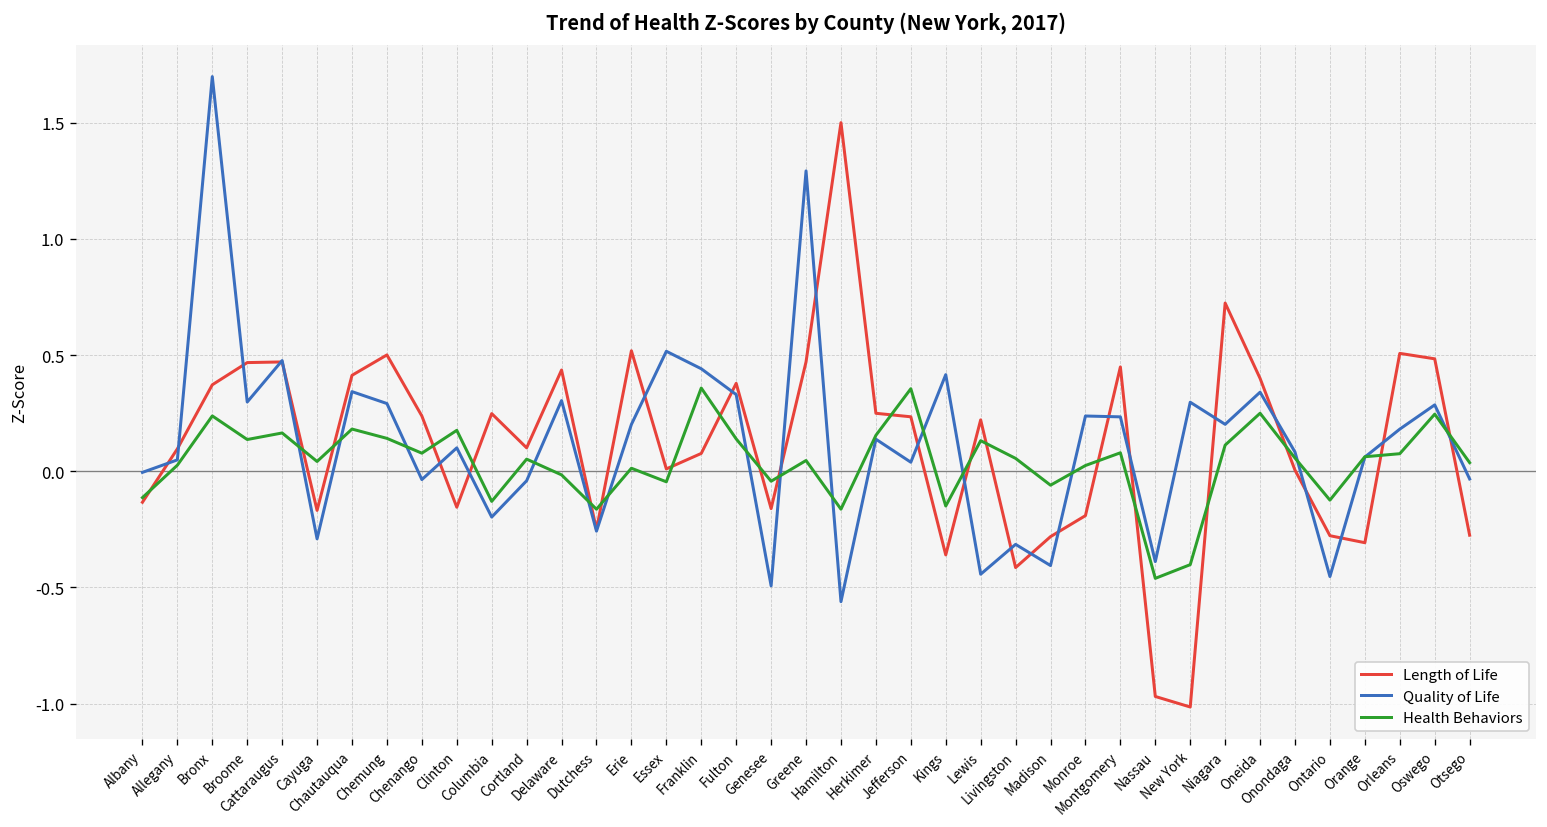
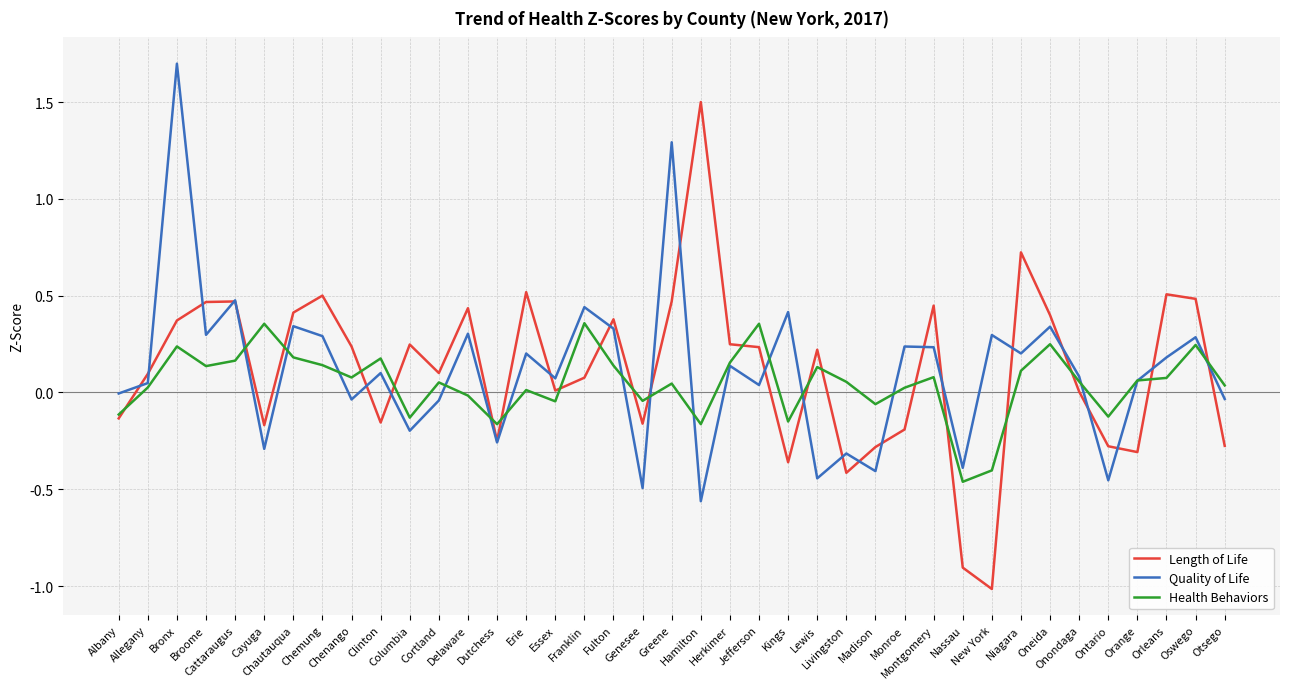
  {
    "Length of Life": {
      "Albany": -0.13,
      "Allegany": 0.10,
      "Bronx": 0.37,
      "Broome": 0.47,
      "Cayuga": -0.17,
      "Chautauqua": 0.41,
      "Chemung": 0.50,
      "Chenango": 0.24,
      "Clinton": -0.15,
      "Columbia": 0.25,
      "Cortland": 0.10,
      "Delaware": 0.44,
      "Erie": 0.52,
      "Essex": 0.01,
      "Franklin": 0.08,
      "Fulton": 0.38,
      "Genesee": -0.16,
      "Greene": 0.47,
      "Hamilton": 1.50,
      "Herkimer": 0.25,
      "Jefferson": 0.23,
      "Kings": -0.36,
      "Lewis": 0.22,
      "Livingston": -0.41,
      "Madison": -0.28,
      "Monroe": -0.19,
      "Montgomery": 0.45,
-     "Nassau": -0.97,
+     "Nassau": -0.90,
      "New York": -1.01,
      "Niagara": 0.72,
      "Oneida": 0.40,
      "Onondaga": 0.00,
      "Ontario": -0.28,
      "Orange": -0.31,
      "Orleans": 0.51,
      "Oswego": 0.48,
      "Otsego": -0.28
    },
    "Quality of Life": {
      "Albany": -0.01,
      "Allegany": 0.05,
      "Bronx": 1.70,
      "Broome": 0.30,
      "Cayuga": -0.29,
      "Chautauqua": 0.34,
      "Chemung": 0.29,
      "Chenango": -0.04,
      "Clinton": 0.10,
      "Columbia": -0.20,
      "Cortland": -0.04,
      "Delaware": 0.30,
      "Erie": 0.20,
-     "Essex": 0.52,
+     "Essex": 0.07,
      "Franklin": 0.44,
      "Fulton": 0.33,
      "Genesee": -0.49,
      "Greene": 1.29,
      "Hamilton": -0.56,
      "Herkimer": 0.14,
      "Jefferson": 0.04,
      "Kings": 0.42,
      "Lewis": -0.44,
      "Livingston": -0.31,
      "Madison": -0.41,
      "Monroe": 0.24,
      "Montgomery": 0.23,
      "Nassau": -0.39,
      "New York": 0.30,
      "Niagara": 0.20,
      "Oneida": 0.34,
      "Onondaga": 0.08,
      "Ontario": -0.45,
      "Orleans": 0.18,
      "Oswego": 0.29,
      "Otsego": -0.03
    },
    "Health Behaviors": {
      "Albany": -0.11,
      "Allegany": 0.03,
      "Bronx": 0.24,
      "Broome": 0.14,
      "Cattaraugus": 0.16,
-     "Cayuga": 0.04,
+     "Cayuga": 0.35,
      "Chautauqua": 0.18,
      "Chemung": 0.14,
      "Chenango": 0.08,
      "Clinton": 0.18,
      "Columbia": -0.13,
      "Cortland": 0.05,
      "Delaware": -0.02,
      "Dutchess": -0.16,
      "Erie": 0.01,
      "Essex": -0.05,
      "Franklin": 0.36,
      "Fulton": 0.14,
      "Genesee": -0.04,
      "Greene": 0.05,
      "Hamilton": -0.16,
      "Herkimer": 0.15,
      "Jefferson": 0.35,
      "Kings": -0.15,
      "Lewis": 0.13,
      "Livingston": 0.06,
      "Madison": -0.06,
      "Monroe": 0.02,
      "Montgomery": 0.08,
      "Nassau": -0.46,
      "New York": -0.40,
      "Niagara": 0.11,
      "Oneida": 0.25,
      "Onondaga": 0.06,
      "Ontario": -0.12,
      "Orleans": 0.08,
      "Oswego": 0.25,
      "Otsego": 0.04
    }
  }
